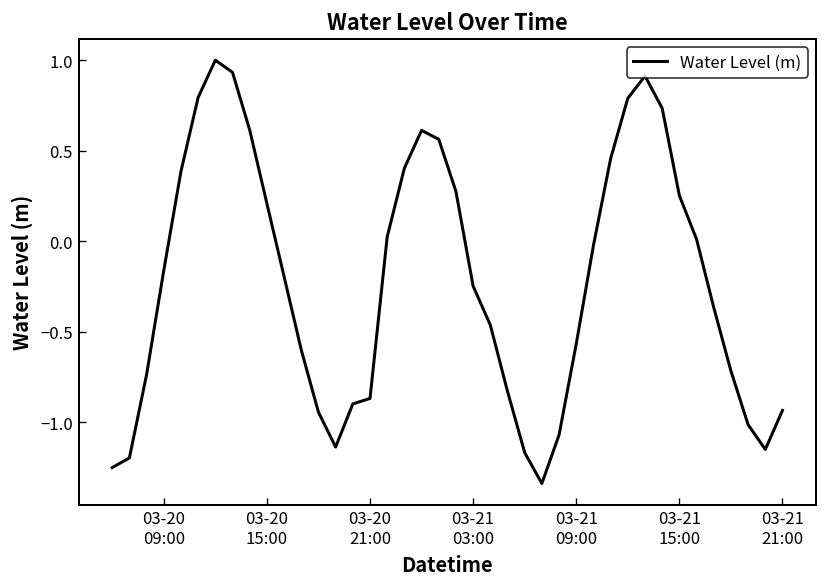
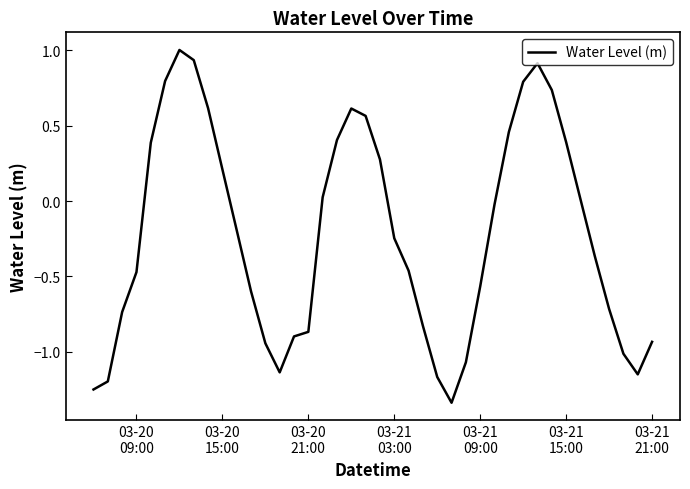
  {
-   "03-20 09:00": -0.16,
+   "03-20 09:00": -0.47,
    "03-20 15:00": 0.21,
    "03-20 21:00": -0.87,
    "03-21 03:00": -0.25,
    "03-21 09:00": -0.57,
-   "03-21 15:00": 0.25,
+   "03-21 15:00": 0.39,
    "03-21 21:00": -0.93
  }
